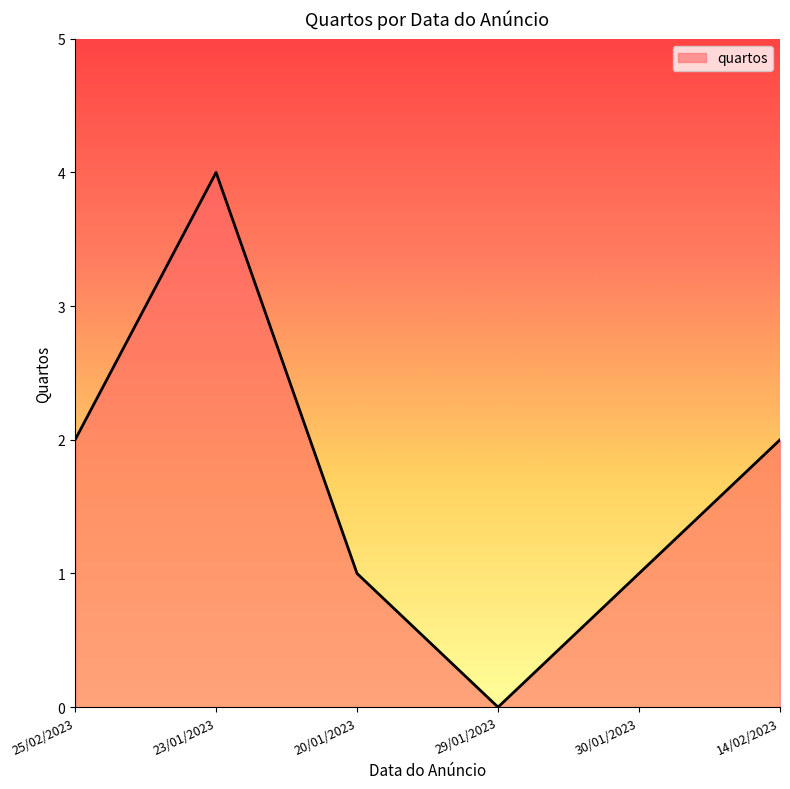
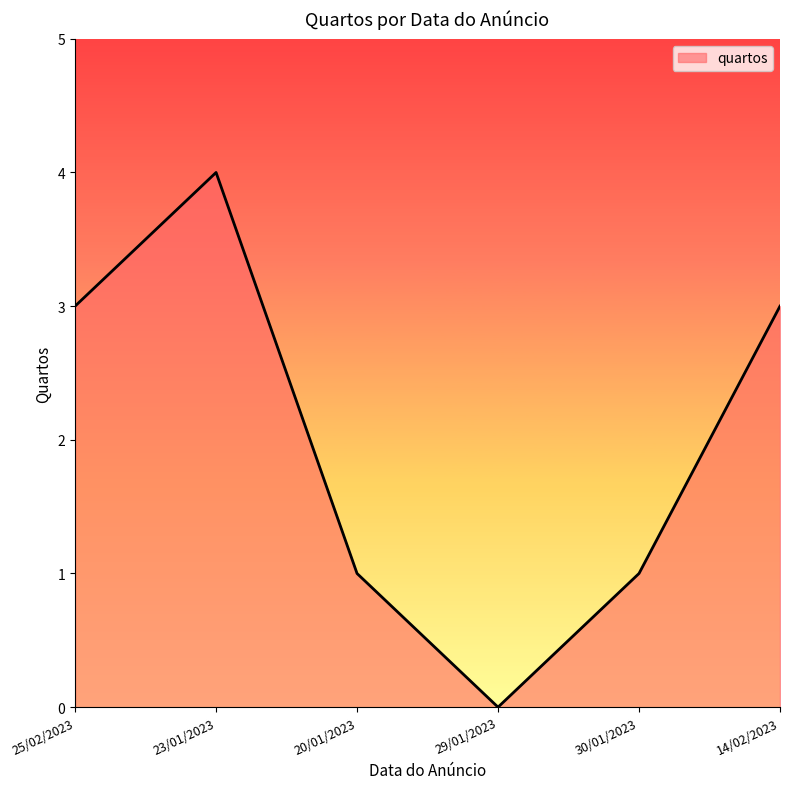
  {
-   "25/02/2023": 2,
+   "25/02/2023": 3,
    "23/01/2023": 4,
    "20/01/2023": 1,
    "29/01/2023": 0,
    "30/01/2023": 1,
-   "14/02/2023": 2
+   "14/02/2023": 3
  }
